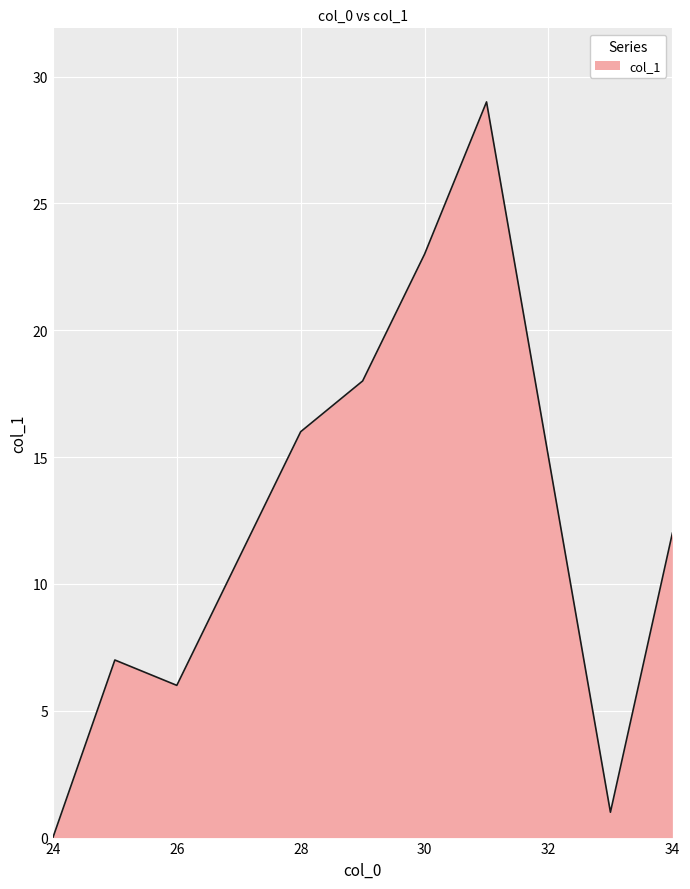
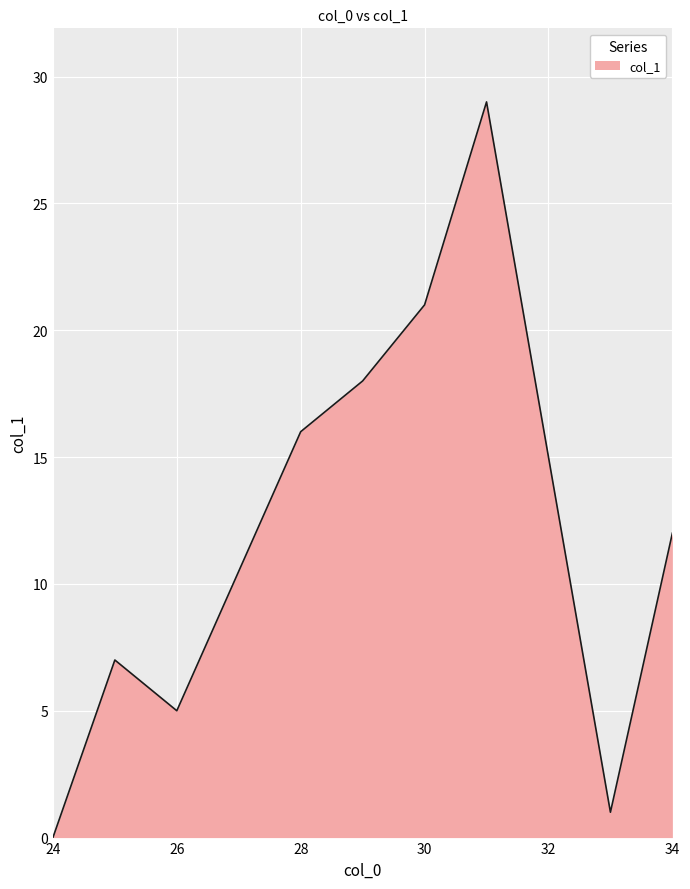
  {
    "24": 0,
-   "26": 6,
+   "26": 5,
    "28": 16,
-   "30": 23,
+   "30": 21,
    "34": 12
  }
